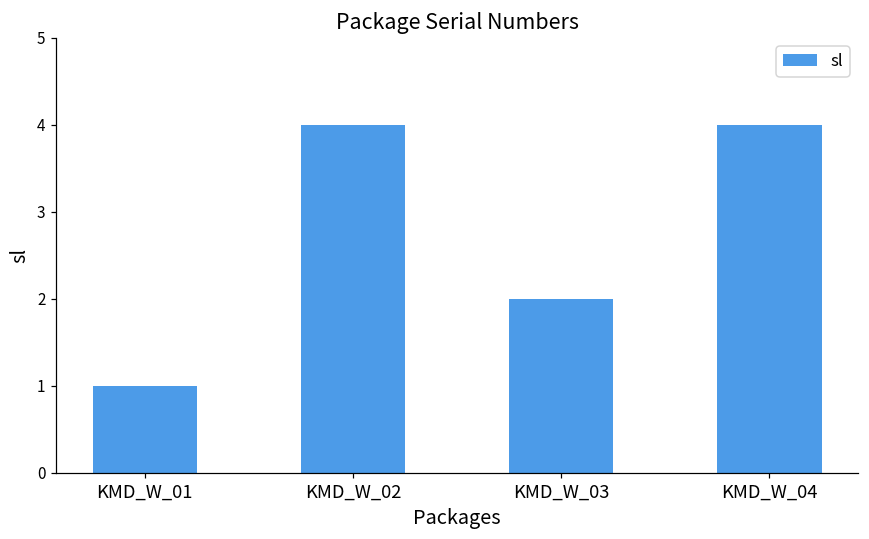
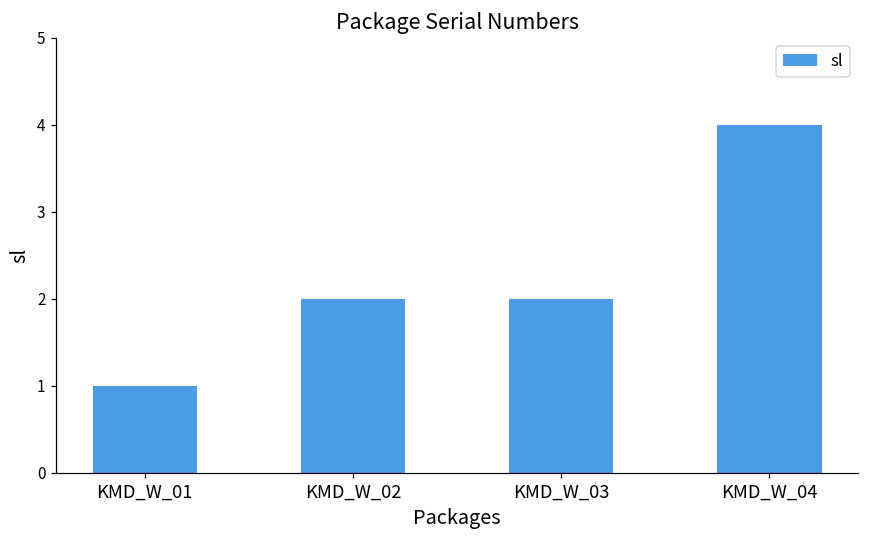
  {
    "KMD_W_01": 1,
-   "KMD_W_02": 4,
+   "KMD_W_02": 2,
    "KMD_W_03": 2,
    "KMD_W_04": 4
  }
